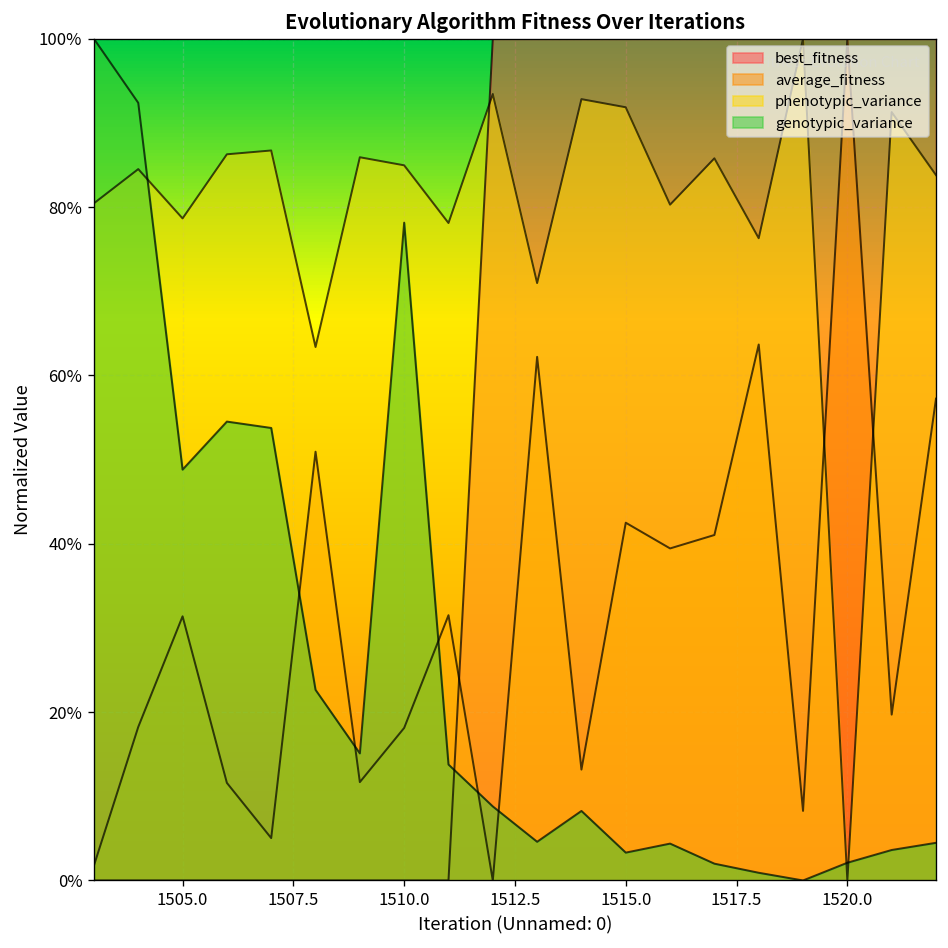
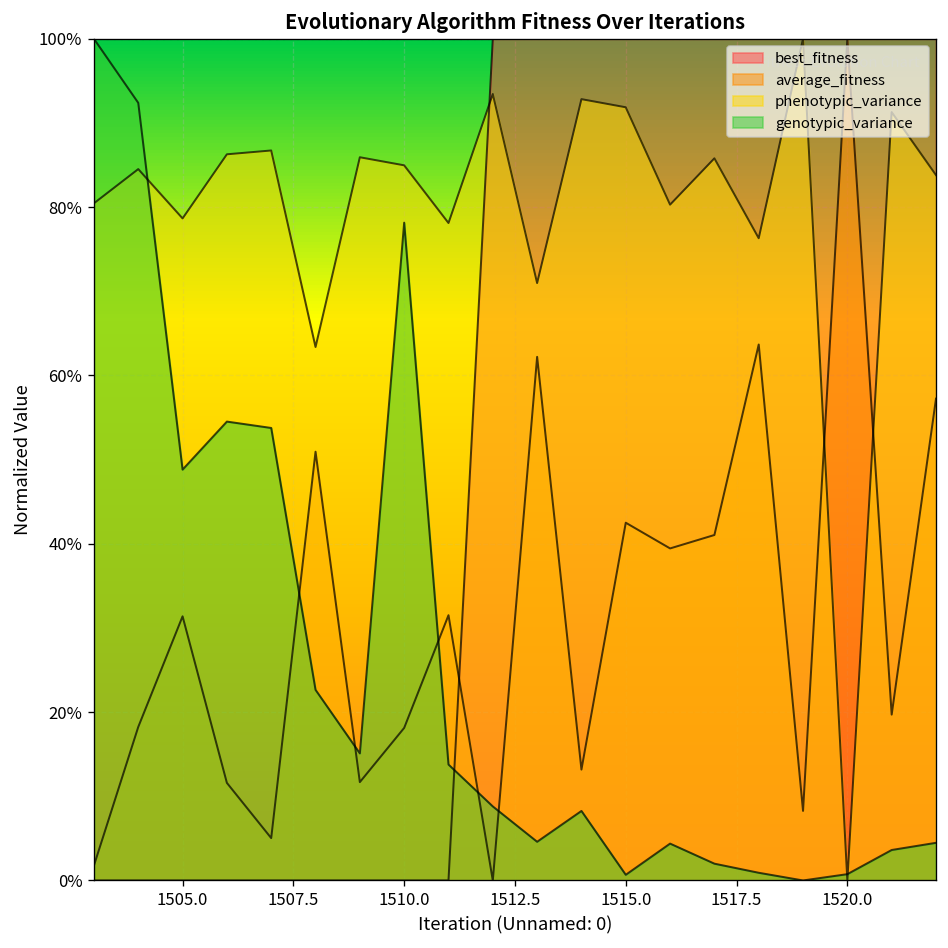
  {
    "best_fitness": {
      "1505.0": "0%",
      "1510.0": "0%",
      "1515.0": "100%"
    },
    "genotypic_variance": {
      "1505.0": "49%",
      "1510.0": "78%",
-     "1515.0": "3%",
-     "1520.0": "2%"
+     "1515.0": "1%",
+     "1520.0": "1%"
    }
  }
